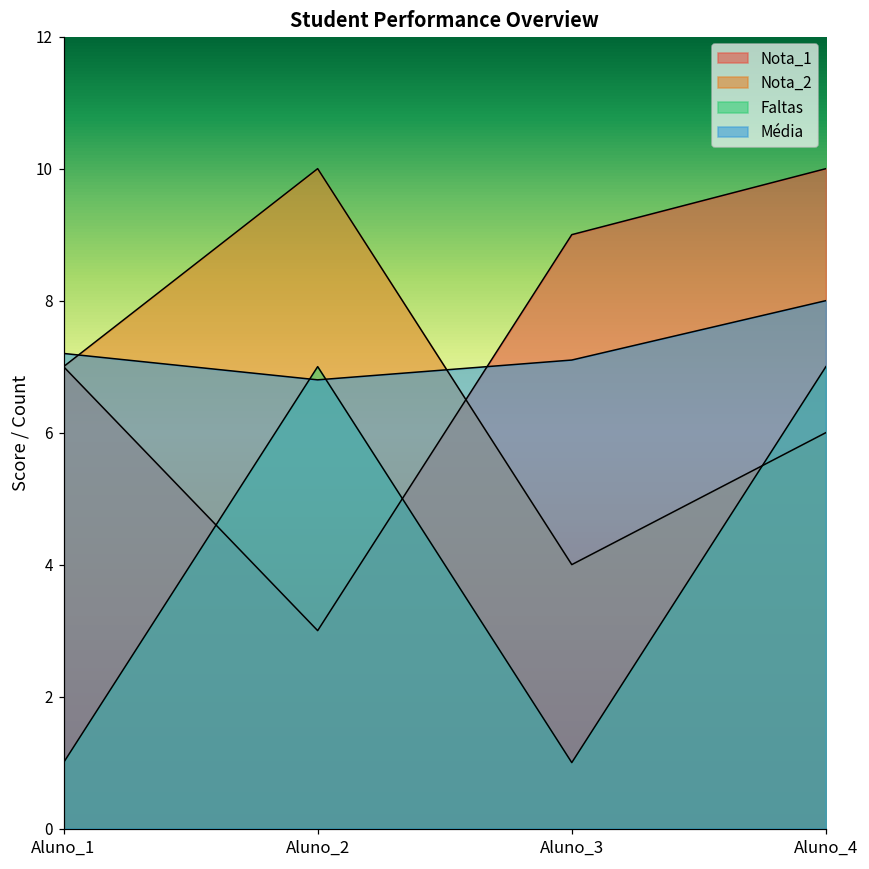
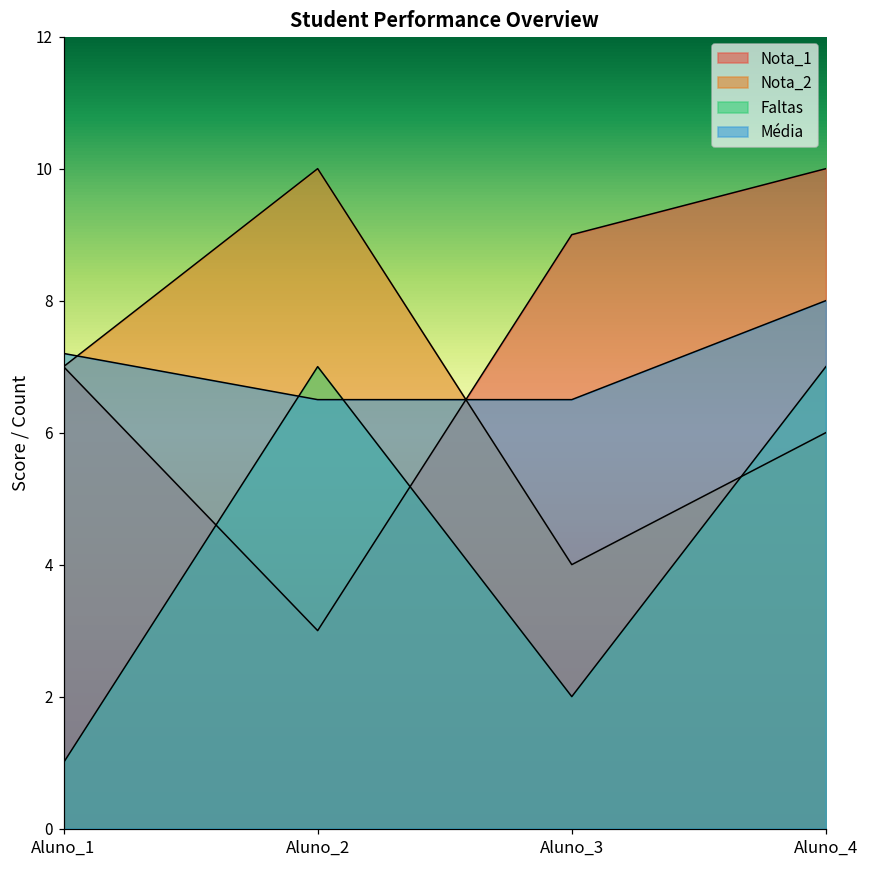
  {
    "Faltas": {
      "Aluno_1": 1,
      "Aluno_2": 7,
-     "Aluno_3": 1,
+     "Aluno_3": 2,
      "Aluno_4": 7
    },
    "Média": {
      "Aluno_1": 7.2,
-     "Aluno_2": 6.8,
-     "Aluno_3": 7.1,
+     "Aluno_2": 6.5,
+     "Aluno_3": 6.5,
      "Aluno_4": 8.0
    }
  }
